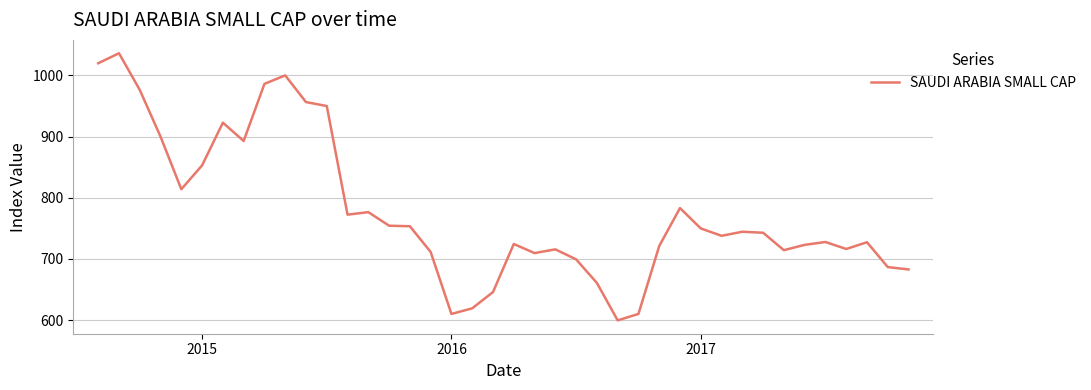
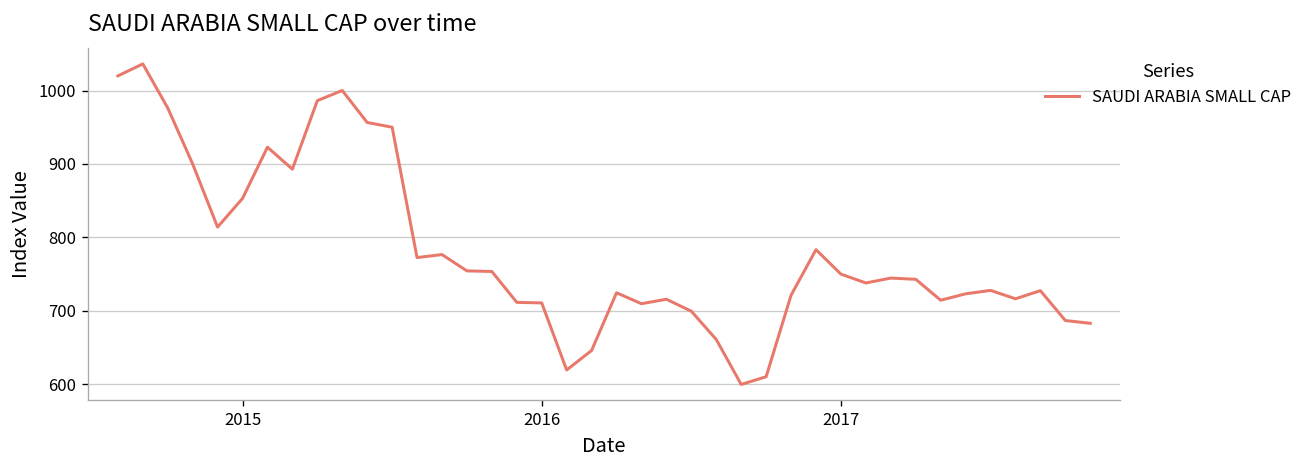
  {
    "2015": 850,
-   "2016": 610,
+   "2016": 710,
    "2017": 750
  }
